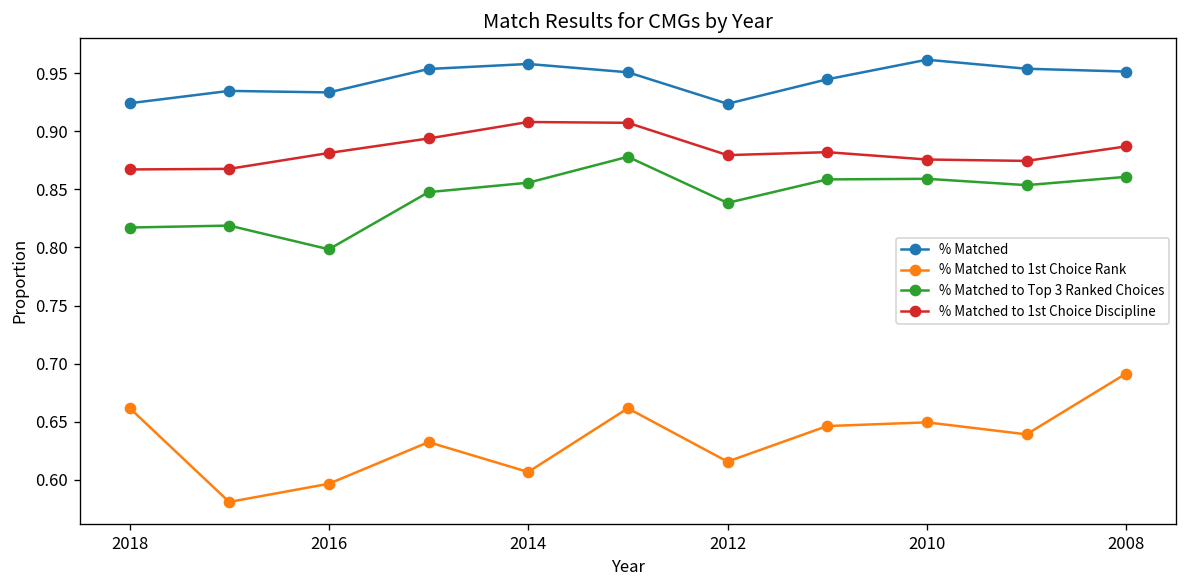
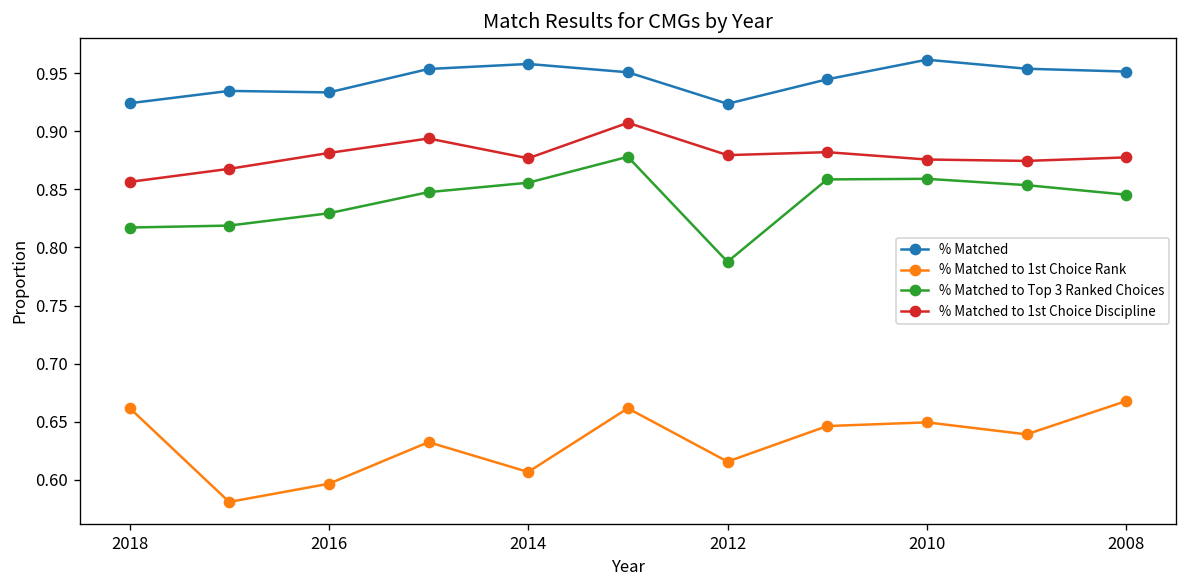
  {
    "% Matched": {
      "2018": 0.92,
      "2016": 0.93,
      "2014": 0.96,
      "2012": 0.92,
      "2010": 0.96,
      "2008": 0.95
    },
    "% Matched to 1st Choice Rank": {
      "2018": 0.66,
      "2016": 0.60,
      "2014": 0.61,
      "2012": 0.62,
      "2010": 0.65,
-     "2008": 0.69
+     "2008": 0.67
    },
    "% Matched to Top 3 Ranked Choices": {
      "2018": 0.82,
-     "2016": 0.80,
+     "2016": 0.83,
      "2014": 0.86,
-     "2012": 0.84,
+     "2012": 0.79,
      "2010": 0.86,
-     "2008": 0.86
+     "2008": 0.85
    },
    "% Matched to 1st Choice Discipline": {
-     "2018": 0.87,
+     "2018": 0.86,
      "2016": 0.88,
-     "2014": 0.91,
+     "2014": 0.88,
      "2012": 0.88,
      "2010": 0.88,
-     "2008": 0.89
+     "2008": 0.88
    }
  }
